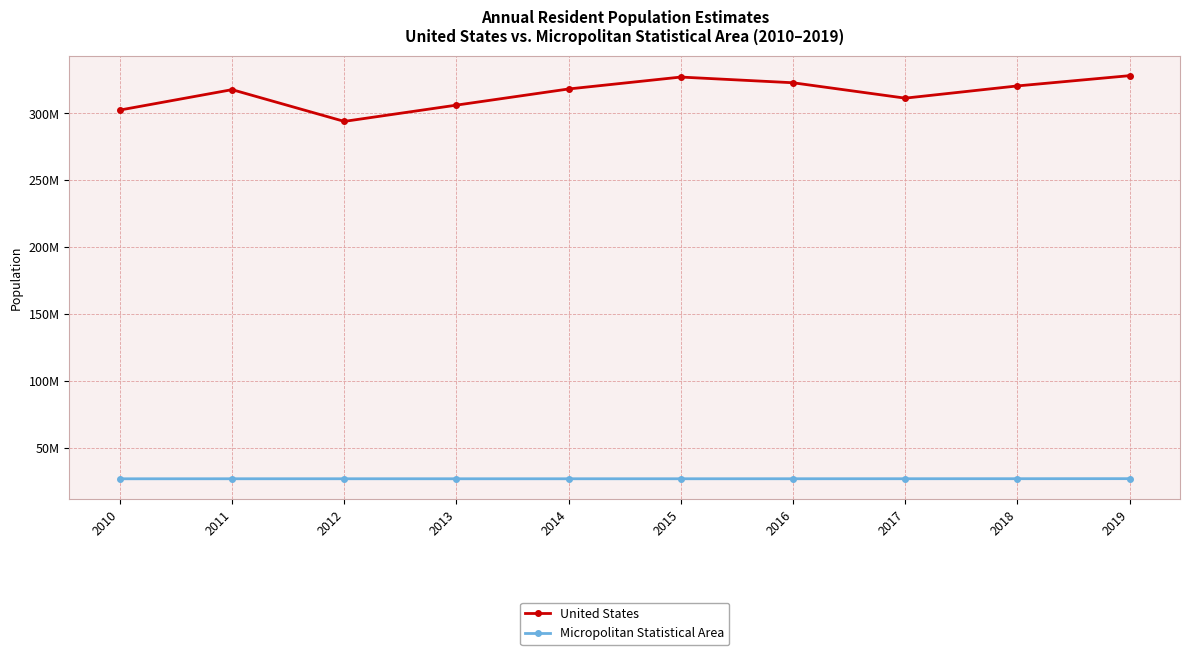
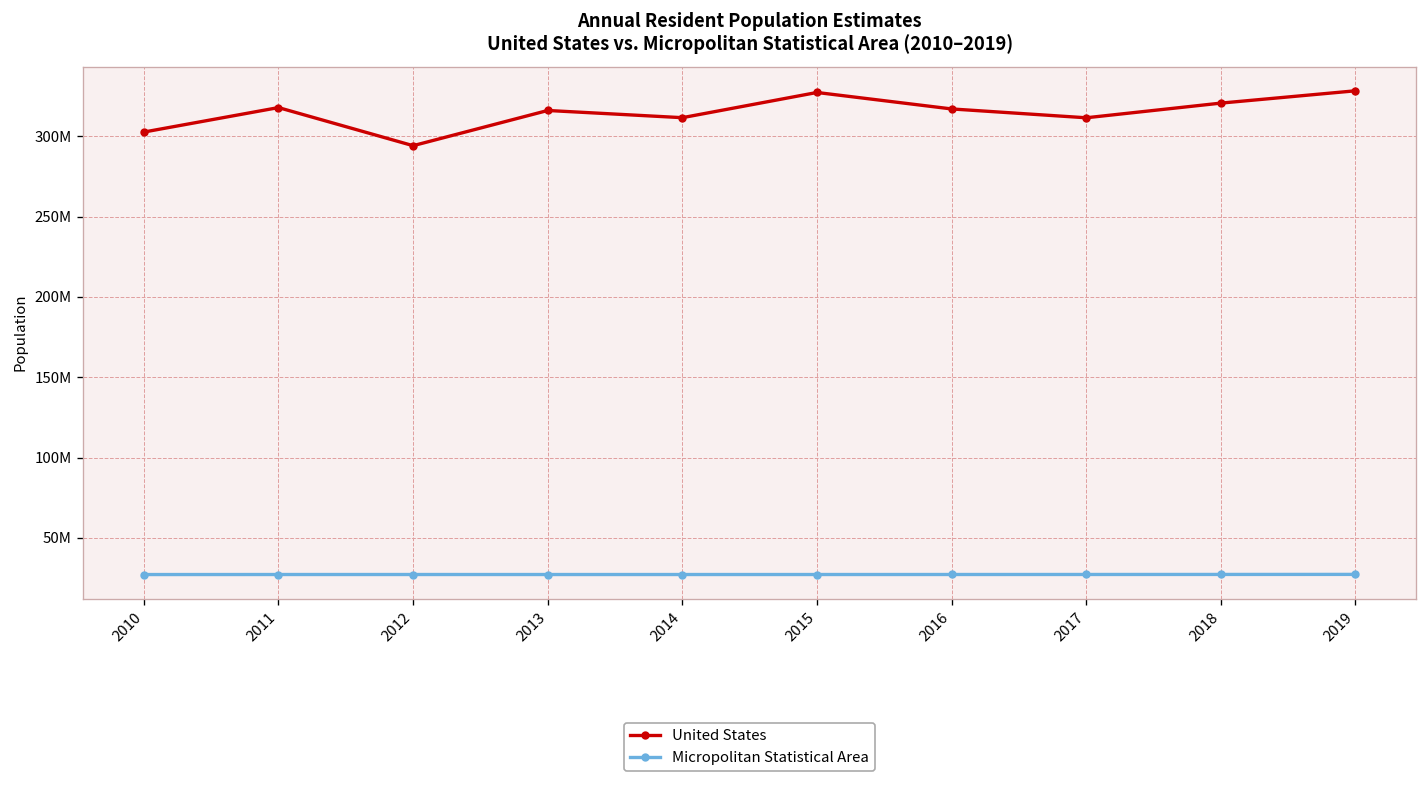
  {
    "United States": {
      "2010": 303000000,
      "2011": 318000000,
      "2012": 294000000,
-     "2013": 306000000,
-     "2014": 318000000,
+     "2013": 316000000,
+     "2014": 312000000,
      "2015": 327000000,
-     "2016": 323000000,
+     "2016": 317000000,
      "2017": 311000000,
      "2018": 321000000,
      "2019": 328000000
    },
    "Micropolitan Statistical Area": {
      "2010": 27000000,
      "2011": 27000000,
      "2012": 27000000,
      "2013": 27000000,
      "2014": 27000000,
      "2015": 27000000,
      "2016": 27000000,
      "2017": 27000000,
      "2018": 27000000,
      "2019": 27000000
    }
  }
